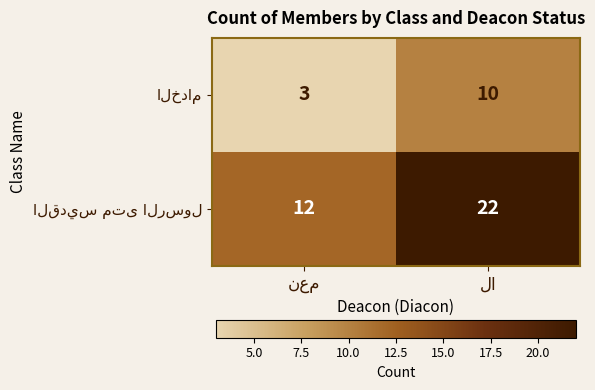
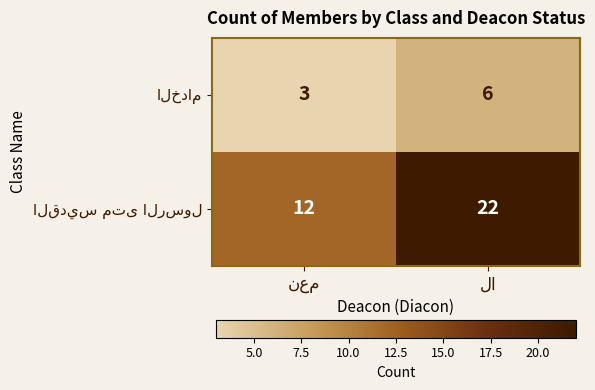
  {
    "الخدام": {
      "نعم": 3,
-     "لا": 10
+     "لا": 6
    },
    "القديس متى الرسول": {
      "نعم": 12,
      "لا": 22
    }
  }
